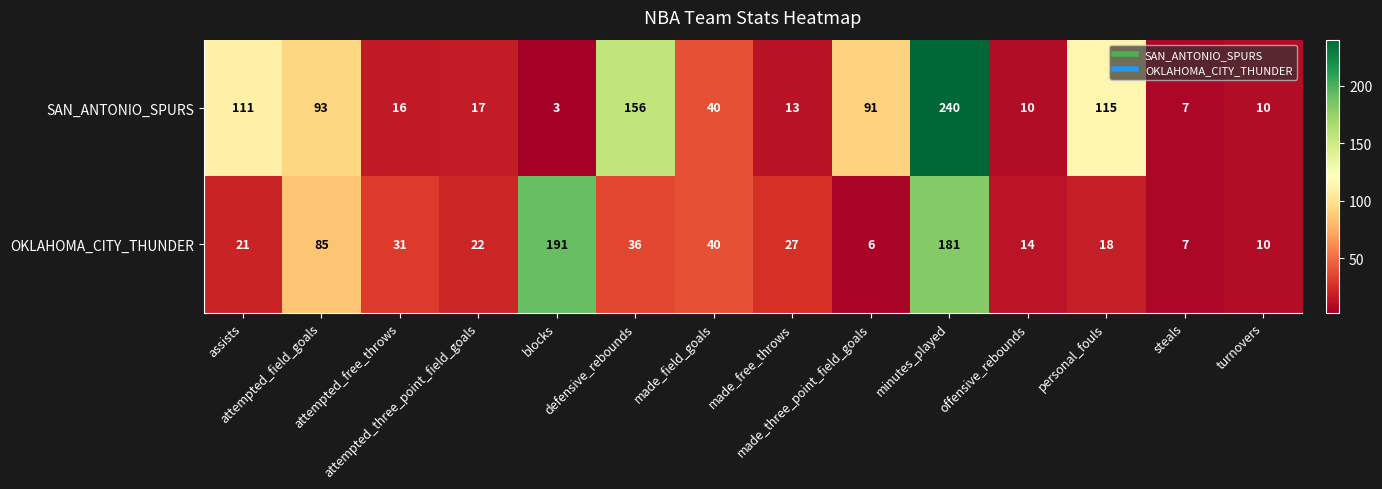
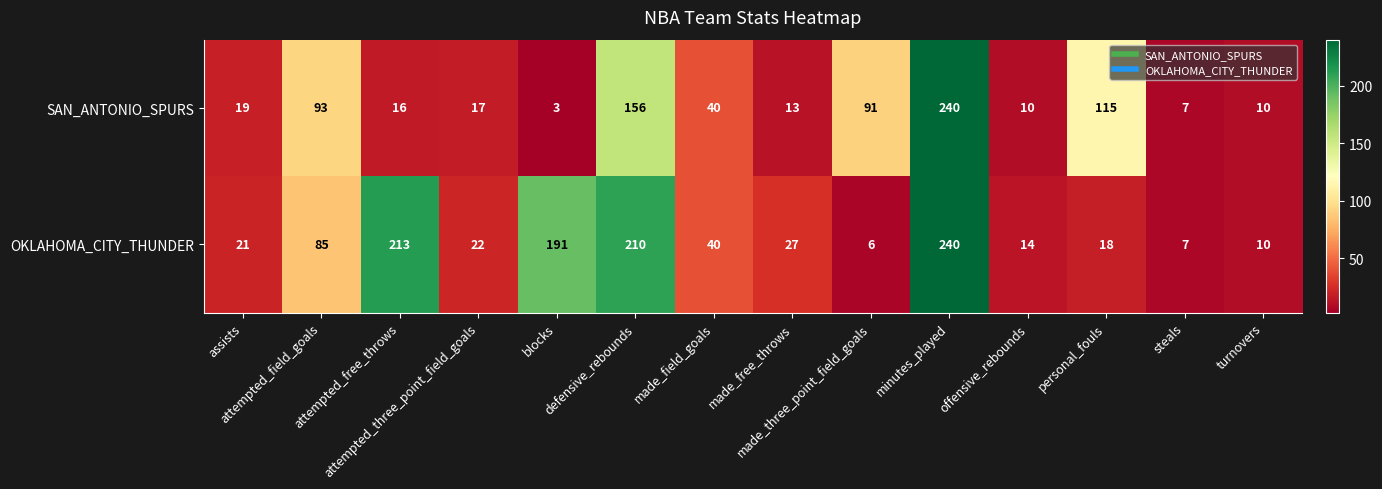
  {
    "SAN_ANTONIO_SPURS": {
-     "assists": 111,
+     "assists": 19,
      "attempted_field_goals": 93,
      "attempted_free_throws": 16,
      "attempted_three_point_field_goals": 17,
      "blocks": 3,
      "defensive_rebounds": 156,
      "made_field_goals": 40,
      "made_free_throws": 13,
      "made_three_point_field_goals": 91,
      "minutes_played": 240,
      "offensive_rebounds": 10,
      "personal_fouls": 115,
      "steals": 7,
      "turnovers": 10
    },
    "OKLAHOMA_CITY_THUNDER": {
      "assists": 21,
      "attempted_field_goals": 85,
-     "attempted_free_throws": 31,
+     "attempted_free_throws": 213,
      "attempted_three_point_field_goals": 22,
      "blocks": 191,
-     "defensive_rebounds": 36,
+     "defensive_rebounds": 210,
      "made_field_goals": 40,
      "made_free_throws": 27,
      "made_three_point_field_goals": 6,
-     "minutes_played": 181,
+     "minutes_played": 240,
      "offensive_rebounds": 14,
      "personal_fouls": 18,
      "steals": 7,
      "turnovers": 10
    }
  }
